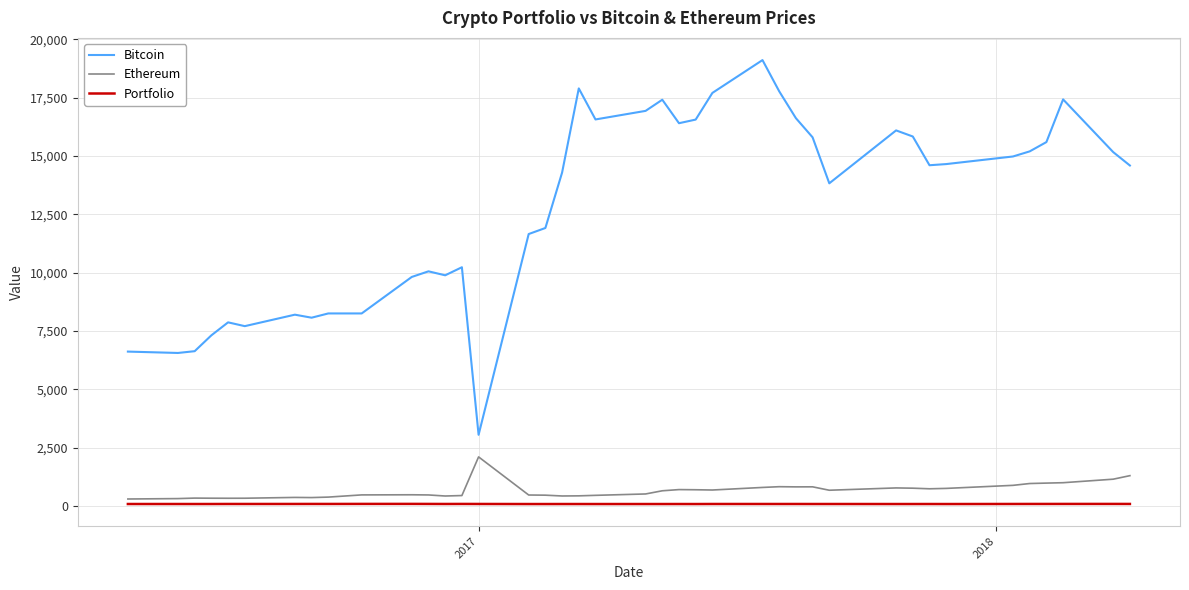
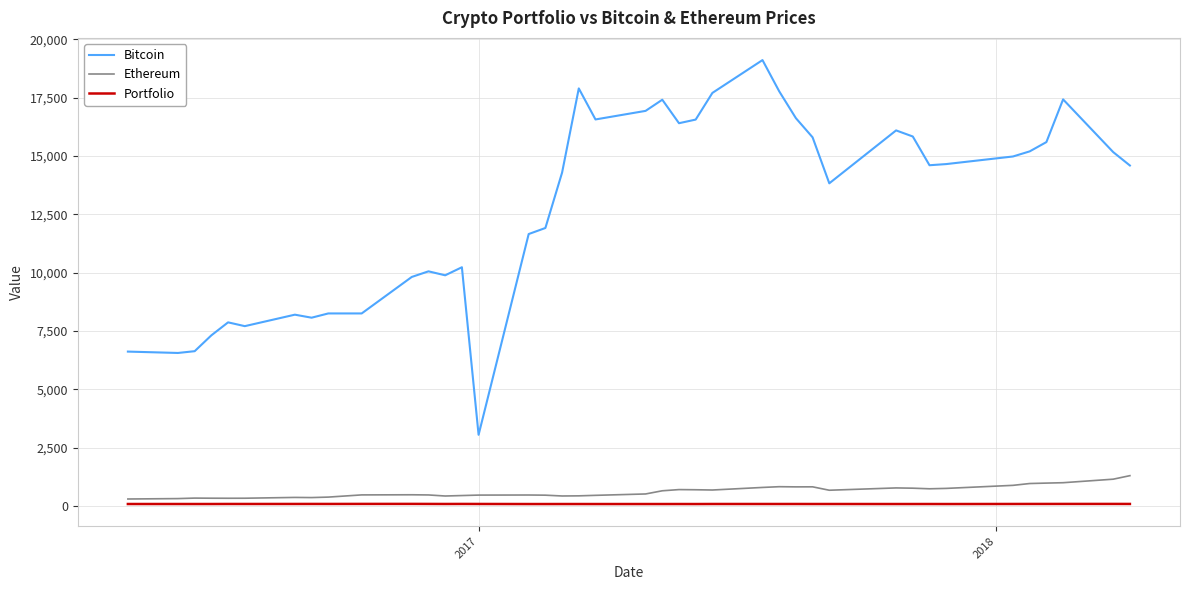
  {
    "Bitcoin": {
      "2017": "3,100"
    },
    "Ethereum": {
-     "2017": "2,100"
+     "2017": "500"
    },
    "Portfolio": {
      "2017": "100"
    }
  }
